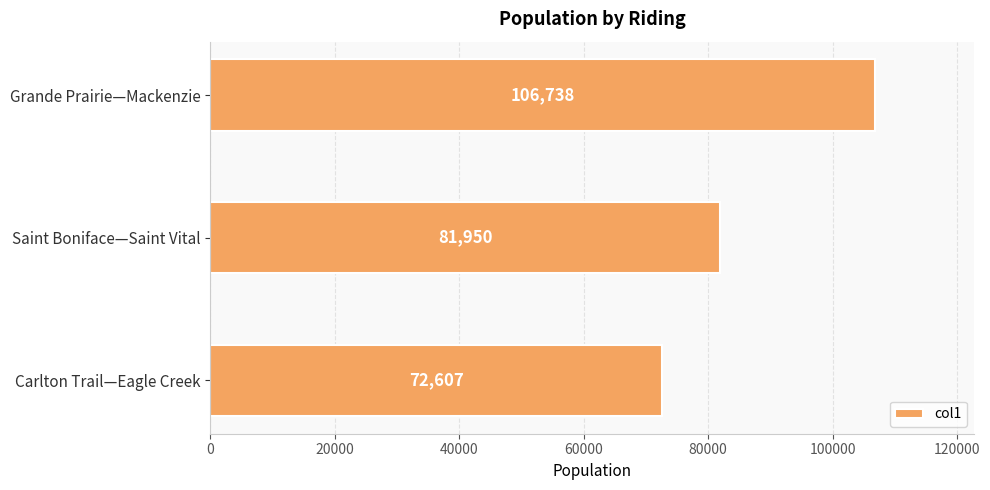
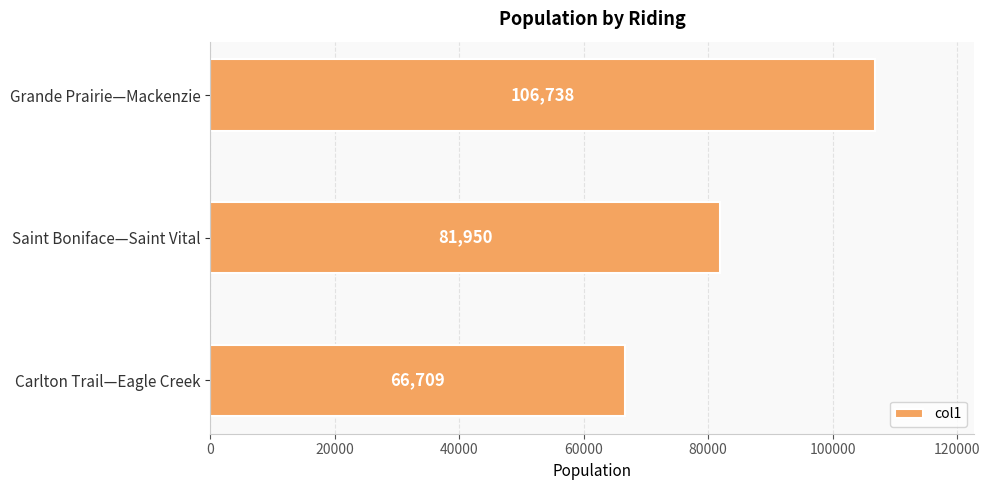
  {
    "Grande Prairie—Mackenzie": "106,738",
    "Saint Boniface—Saint Vital": "81,950",
-   "Carlton Trail—Eagle Creek": "72,607"
+   "Carlton Trail—Eagle Creek": "66,709"
  }
